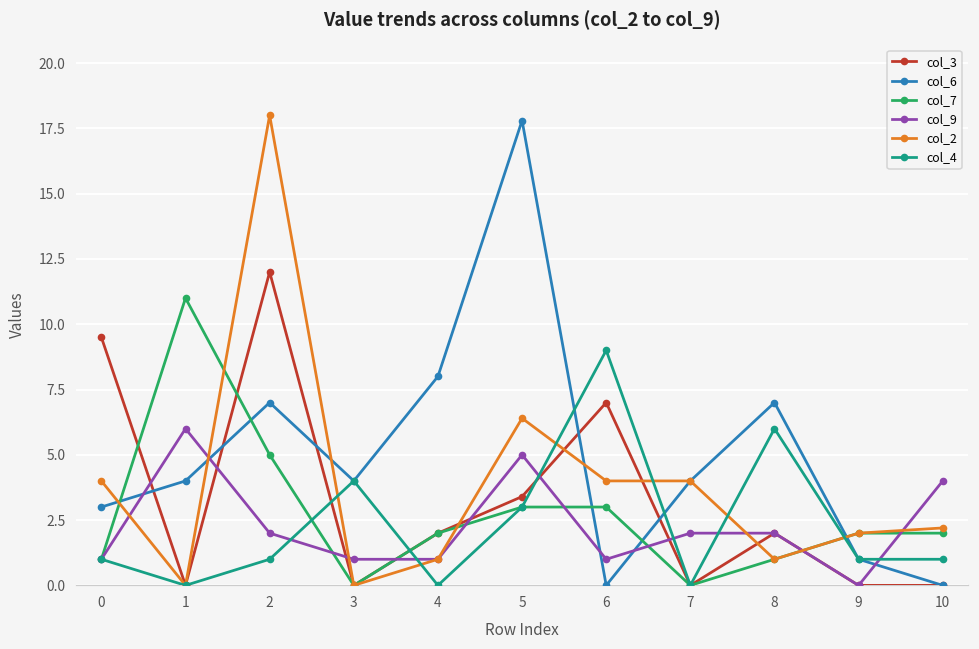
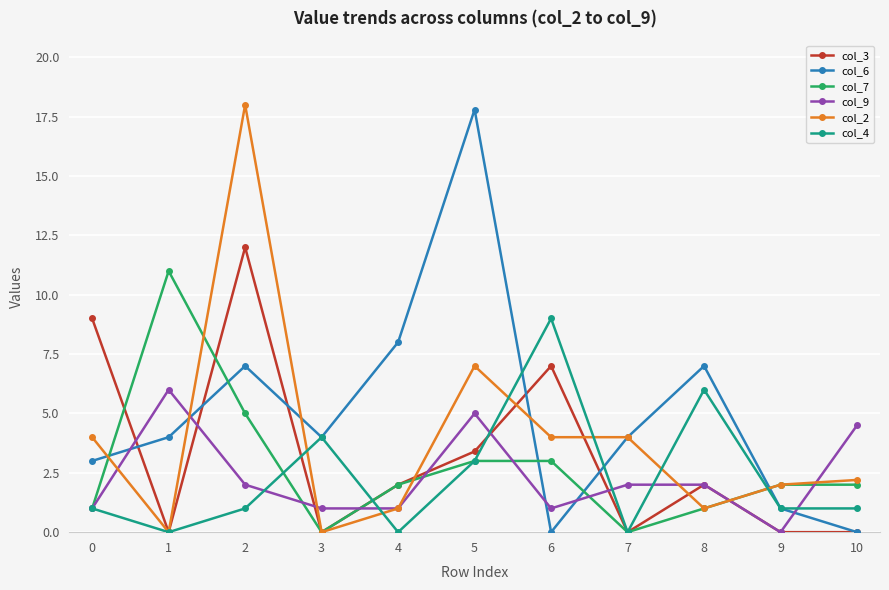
  {
    "col_3": {
-     "0": 9.5,
+     "0": 9.0,
      "2": 12.0,
      "5": 3.4,
      "6": 7.0
    },
    "col_6": {
      "0": 3.0,
      "1": 4.0,
      "2": 7.0,
      "4": 8.0,
      "5": 17.8,
      "6": 0.0,
      "8": 7.0
    },
    "col_9": {
      "1": 6.0,
      "2": 2.0,
      "3": 1.0,
      "5": 5.0,
      "6": 1.0,
      "7": 2.0,
-     "10": 4.0
+     "10": 4.5
    },
    "col_2": {
      "0": 4.0,
      "2": 18.0,
-     "5": 6.4,
+     "5": 7.0,
      "6": 4.0,
      "10": 2.2
    }
  }
